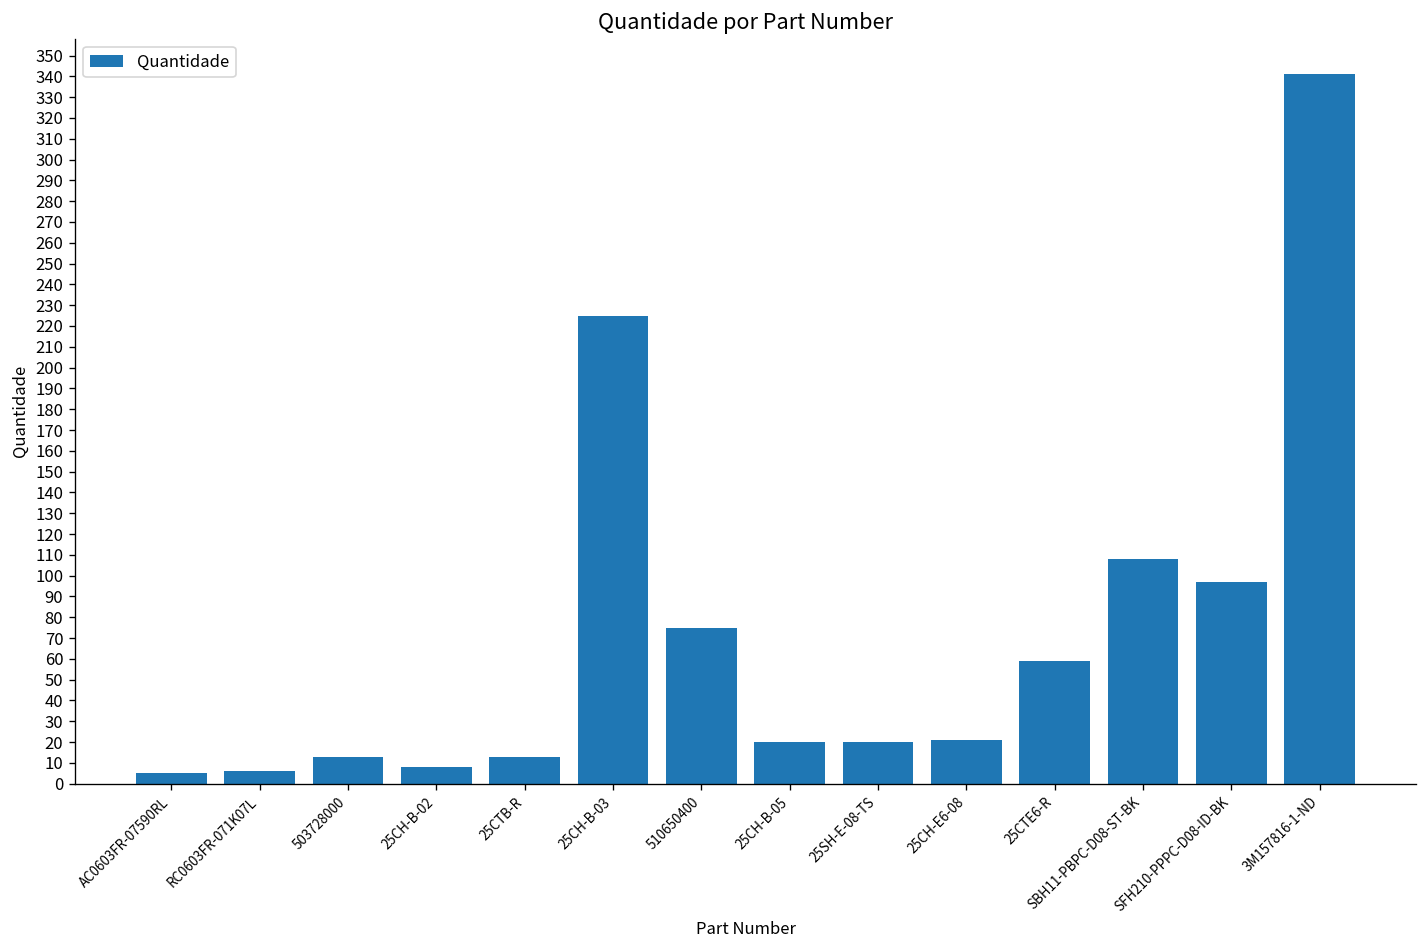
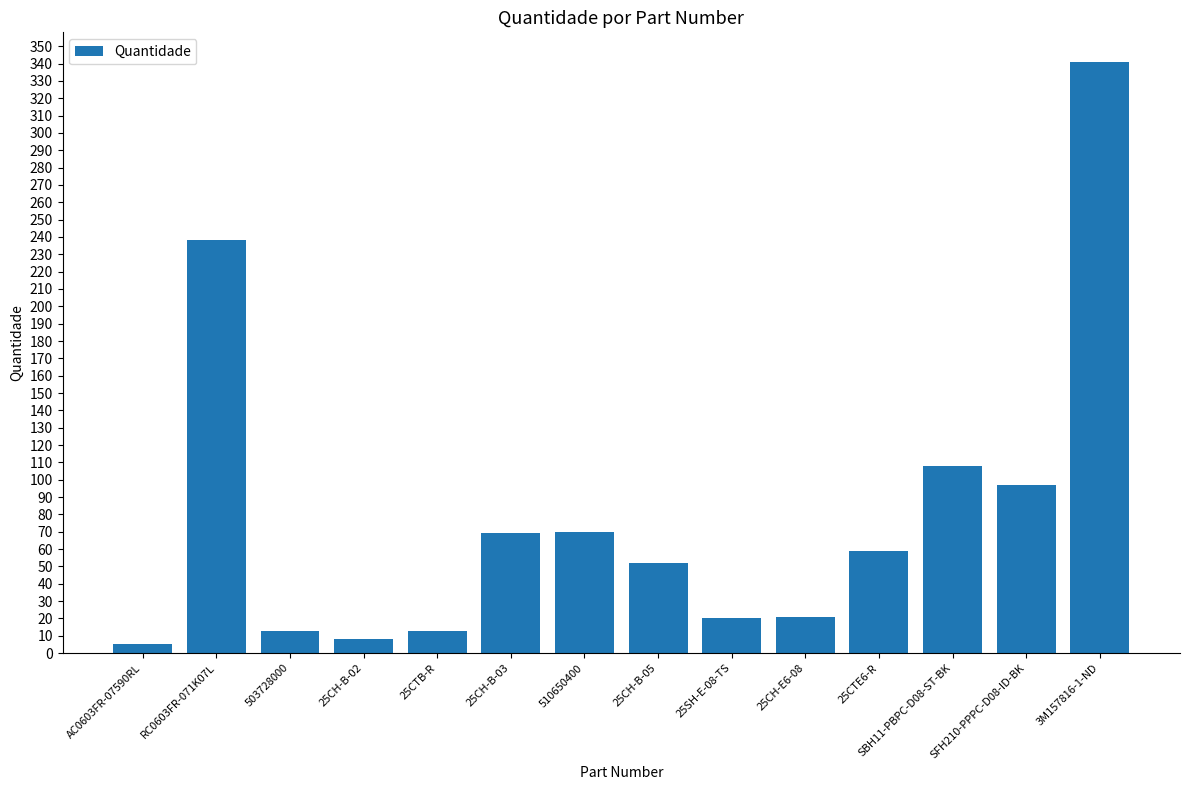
  {
    "AC0603FR-07590RL": 5,
-   "RC0603FR-071K07L": 6,
+   "RC0603FR-071K07L": 238,
    "503728000": 13,
    "25CH-B-02": 8,
    "25CTB-R": 13,
-   "25CH-B-03": 225,
-   "510650400": 75,
-   "25CH-B-05": 20,
+   "25CH-B-03": 69,
+   "510650400": 70,
+   "25CH-B-05": 52,
    "25SH-E-08-TS": 20,
    "25CH-E6-08": 21,
    "25CTE6-R": 59,
    "SBH11-PBPC-D08-ST-BK": 108,
    "SFH210-PPPC-D08-ID-BK": 97,
    "3M157816-1-ND": 341
  }
